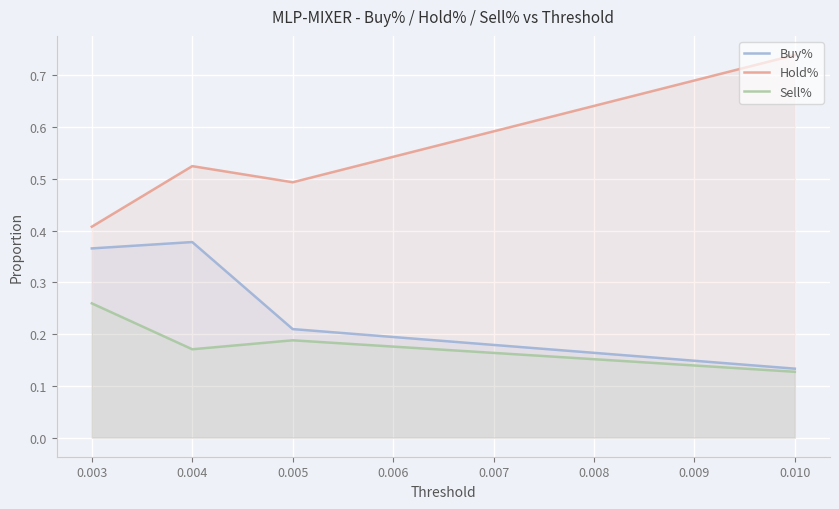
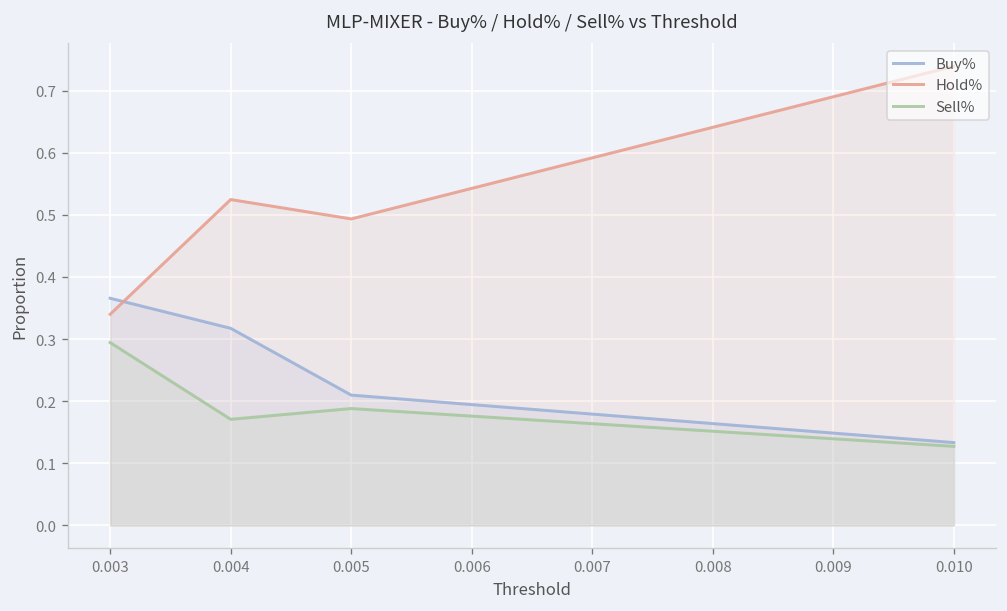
  {
    "Buy%": {
      "0.003": 0.37,
-     "0.004": 0.38,
+     "0.004": 0.32,
      "0.005": 0.21,
      "0.010": 0.13
    },
    "Hold%": {
-     "0.003": 0.41,
+     "0.003": 0.34,
      "0.004": 0.52,
      "0.005": 0.49
    },
    "Sell%": {
-     "0.003": 0.26,
+     "0.003": 0.29,
      "0.004": 0.17,
      "0.005": 0.19,
      "0.010": 0.13
    }
  }
